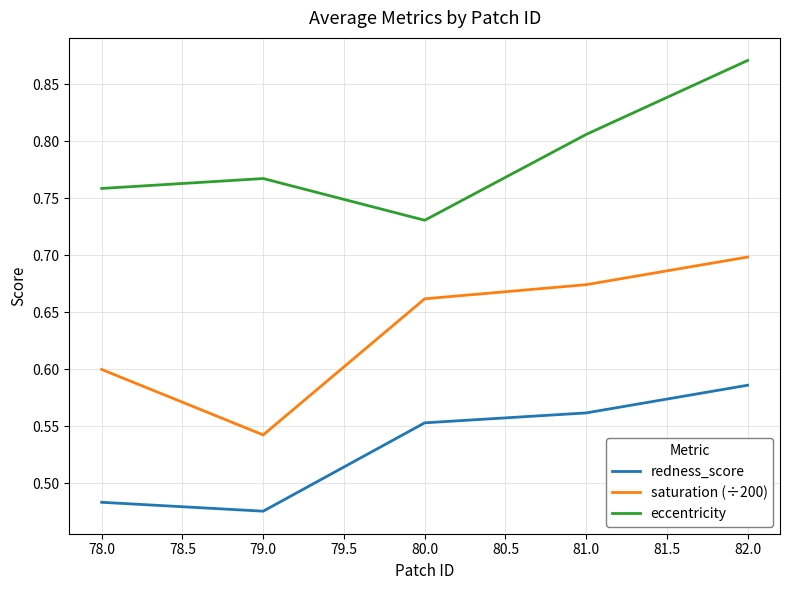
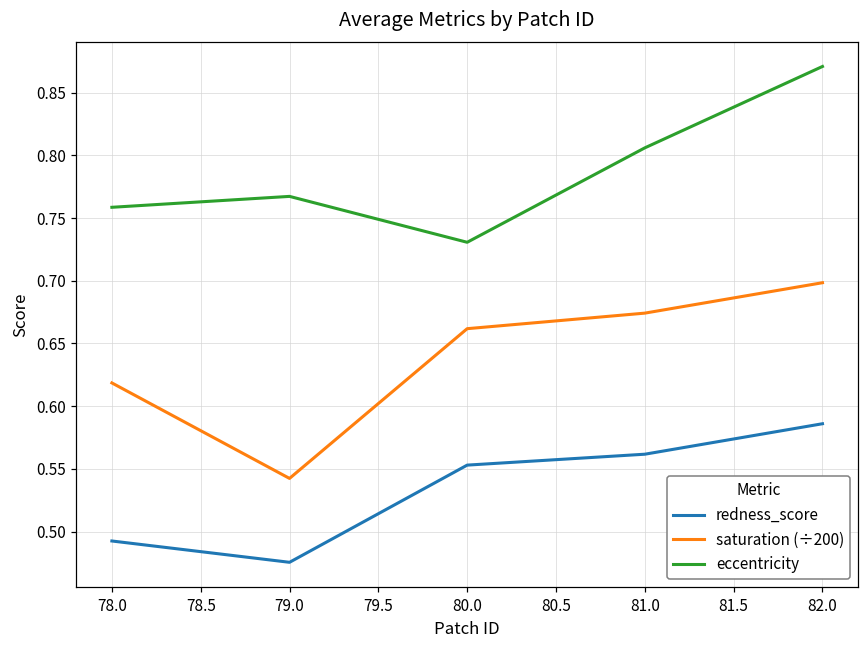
  {
    "redness_score": {
-     "78.0": 0.483,
+     "78.0": 0.493,
      "79.0": 0.476,
      "80.0": 0.553,
      "81.0": 0.562,
      "82.0": 0.586
    },
    "saturation (÷200)": {
-     "78.0": 0.600,
+     "78.0": 0.619,
      "79.0": 0.542,
      "80.0": 0.662,
      "81.0": 0.674,
      "82.0": 0.698
    },
    "eccentricity": {
      "78.0": 0.759,
      "79.0": 0.767,
      "80.0": 0.731,
      "81.0": 0.806,
      "82.0": 0.871
    }
  }
